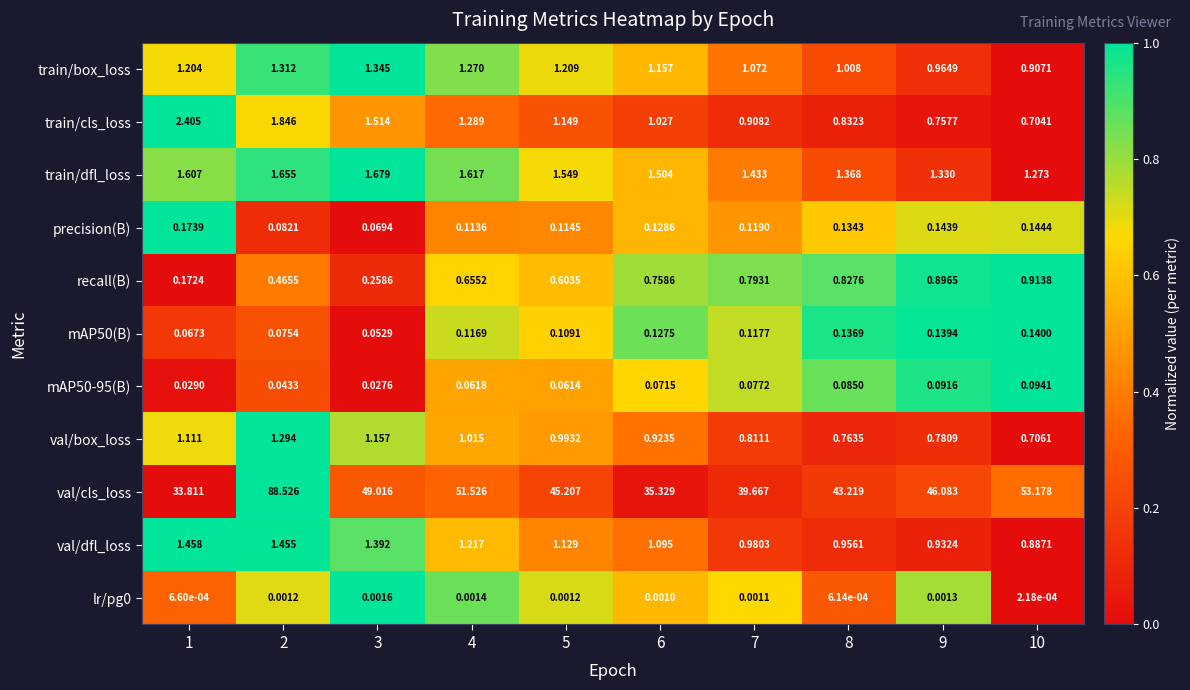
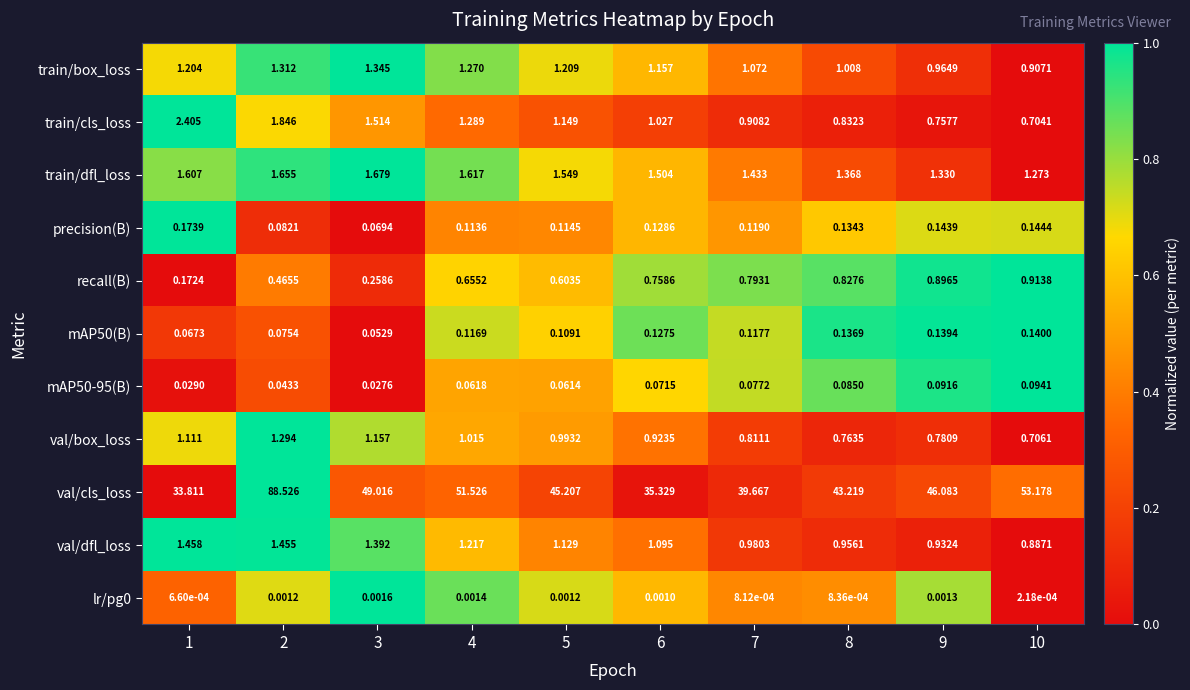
  {
    "train/box_loss": {
      "1": "1.204",
      "2": "1.312",
      "3": "1.345",
      "4": "1.270",
      "5": "1.209",
      "6": "1.157",
      "7": "1.072",
      "8": "1.008",
      "9": "0.9649",
      "10": "0.9071"
    },
    "train/cls_loss": {
      "1": "2.405",
      "2": "1.846",
      "3": "1.514",
      "4": "1.289",
      "5": "1.149",
      "6": "1.027",
      "7": "0.9082",
      "8": "0.8323",
      "9": "0.7577",
      "10": "0.7041"
    },
    "train/dfl_loss": {
      "1": "1.607",
      "2": "1.655",
      "3": "1.679",
      "4": "1.617",
      "5": "1.549",
      "6": "1.504",
      "7": "1.433",
      "8": "1.368",
      "9": "1.330",
      "10": "1.273"
    },
    "precision(B)": {
      "1": "0.1739",
      "2": "0.0821",
      "3": "0.0694",
      "4": "0.1136",
      "5": "0.1145",
      "6": "0.1286",
      "7": "0.1190",
      "8": "0.1343",
      "9": "0.1439",
      "10": "0.1444"
    },
    "recall(B)": {
      "1": "0.1724",
      "2": "0.4655",
      "3": "0.2586",
      "4": "0.6552",
      "5": "0.6035",
      "6": "0.7586",
      "7": "0.7931",
      "8": "0.8276",
      "9": "0.8965",
      "10": "0.9138"
    },
    "mAP50(B)": {
      "1": "0.0673",
      "2": "0.0754",
      "3": "0.0529",
      "4": "0.1169",
      "5": "0.1091",
      "6": "0.1275",
      "7": "0.1177",
      "8": "0.1369",
      "9": "0.1394",
      "10": "0.1400"
    },
    "mAP50-95(B)": {
      "1": "0.0290",
      "2": "0.0433",
      "3": "0.0276",
      "4": "0.0618",
      "5": "0.0614",
      "6": "0.0715",
      "7": "0.0772",
      "8": "0.0850",
      "9": "0.0916",
      "10": "0.0941"
    },
    "val/box_loss": {
      "1": "1.111",
      "2": "1.294",
      "3": "1.157",
      "4": "1.015",
      "5": "0.9932",
      "6": "0.9235",
      "7": "0.8111",
      "8": "0.7635",
      "9": "0.7809",
      "10": "0.7061"
    },
    "val/cls_loss": {
      "1": "33.811",
      "2": "88.526",
      "3": "49.016",
      "4": "51.526",
      "5": "45.207",
      "6": "35.329",
      "7": "39.667",
      "8": "43.219",
      "9": "46.083",
      "10": "53.178"
    },
    "val/dfl_loss": {
      "1": "1.458",
      "2": "1.455",
      "3": "1.392",
      "4": "1.217",
      "5": "1.129",
      "6": "1.095",
      "7": "0.9803",
      "8": "0.9561",
      "9": "0.9324",
      "10": "0.8871"
    },
    "lr/pg0": {
      "1": "6.60e-04",
      "2": "0.0012",
      "3": "0.0016",
      "4": "0.0014",
      "5": "0.0012",
      "6": "0.0010",
-     "7": "0.0011",
-     "8": "6.14e-04",
+     "7": "8.12e-04",
+     "8": "8.36e-04",
      "9": "0.0013",
      "10": "2.18e-04"
    }
  }
